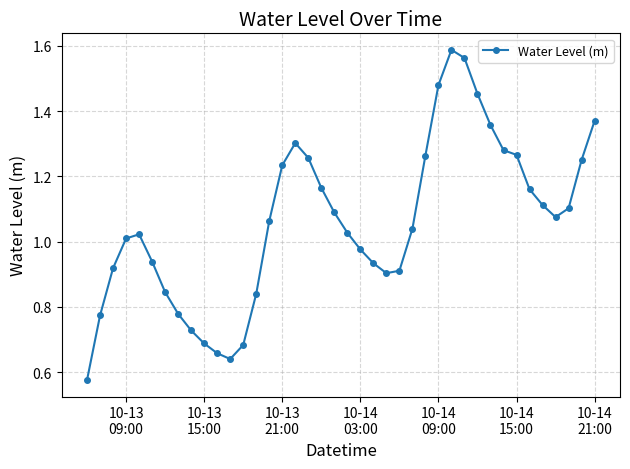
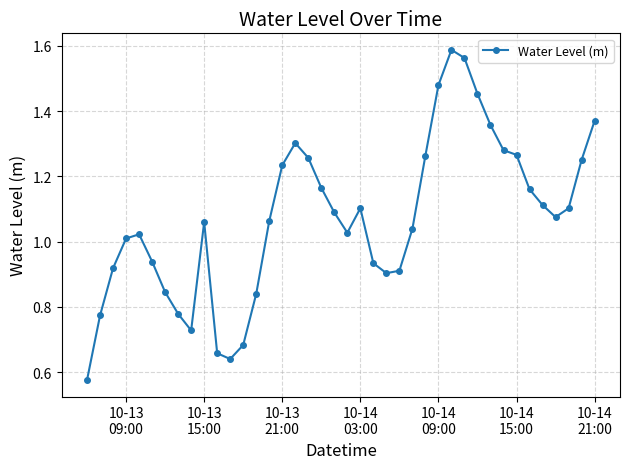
  {
    "10-13 09:00": 1.01,
-   "10-13 15:00": 0.69,
+   "10-13 15:00": 1.06,
    "10-13 21:00": 1.23,
-   "10-14 03:00": 0.98,
+   "10-14 03:00": 1.10,
    "10-14 09:00": 1.48,
    "10-14 15:00": 1.27,
    "10-14 21:00": 1.37
  }
